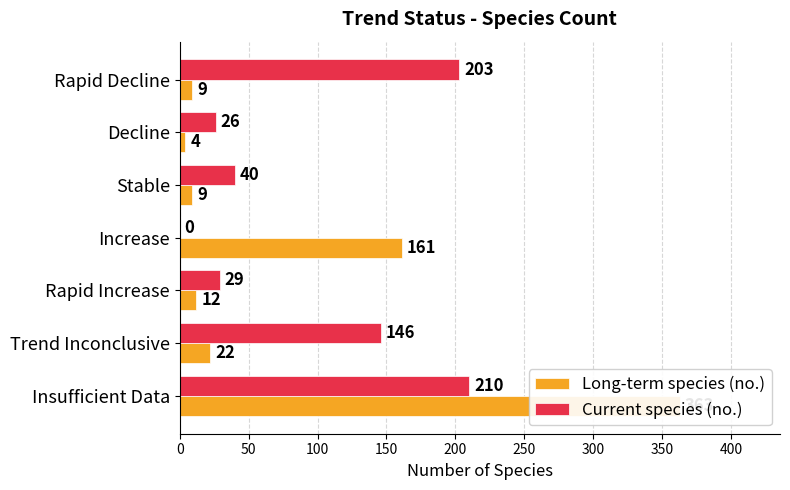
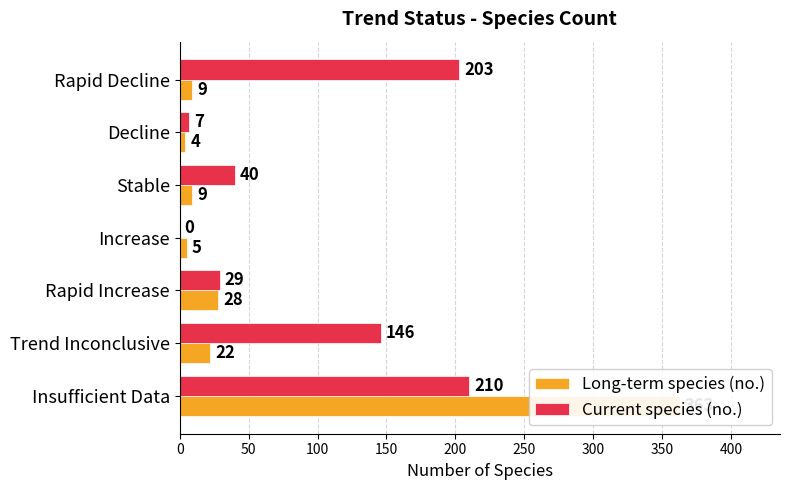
  {
    "Long-term species (no.)": {
      "Rapid Decline": 9,
      "Decline": 4,
      "Stable": 9,
-     "Increase": 161,
-     "Rapid Increase": 12,
+     "Increase": 5,
+     "Rapid Increase": 28,
      "Trend Inconclusive": 22
    },
    "Current species (no.)": {
      "Rapid Decline": 203,
-     "Decline": 26,
+     "Decline": 7,
      "Stable": 40,
      "Increase": 0,
      "Rapid Increase": 29,
      "Trend Inconclusive": 146,
      "Insufficient Data": 210
    }
  }
